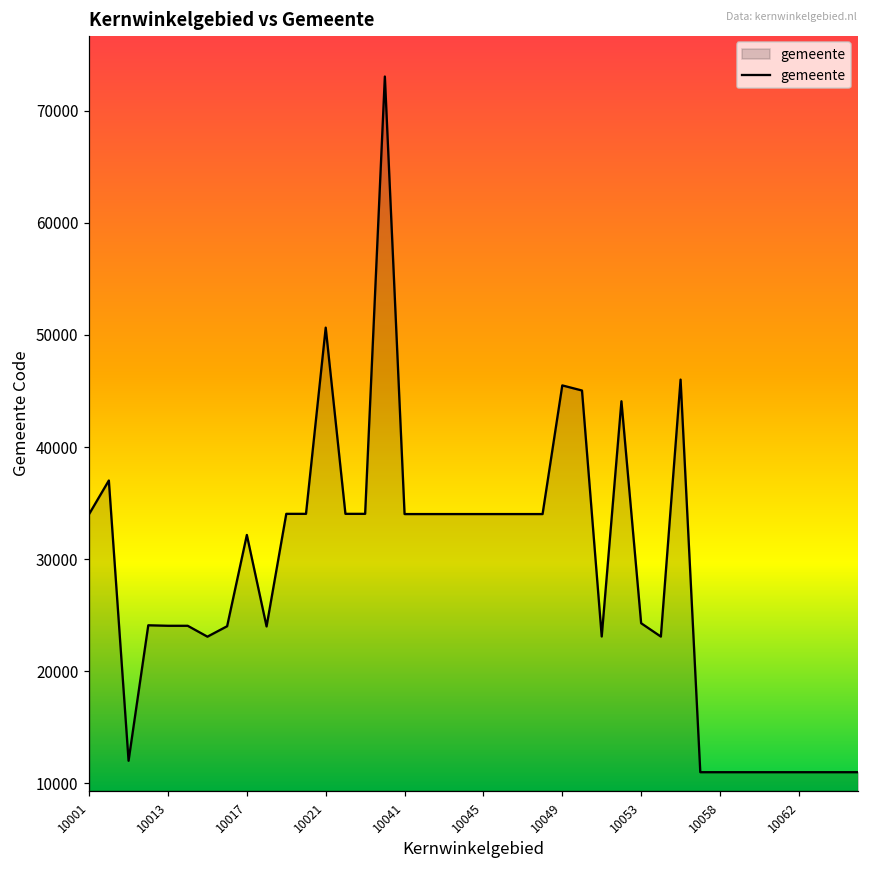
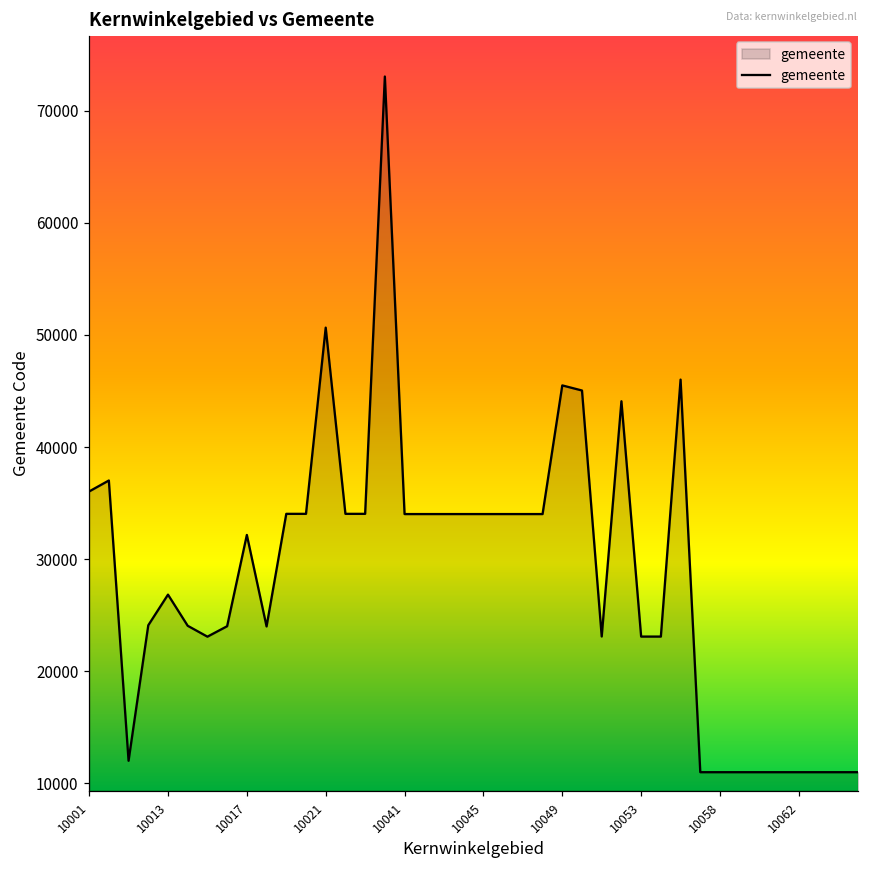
  {
-   "10001": 34000,
-   "10013": 24100,
+   "10001": 36000,
+   "10013": 26800,
    "10017": 32200,
    "10021": 50600,
    "10041": 34000,
    "10045": 34000,
    "10049": 45500,
-   "10053": 24300,
+   "10053": 23100,
    "10058": 11000,
    "10062": 11000
  }
